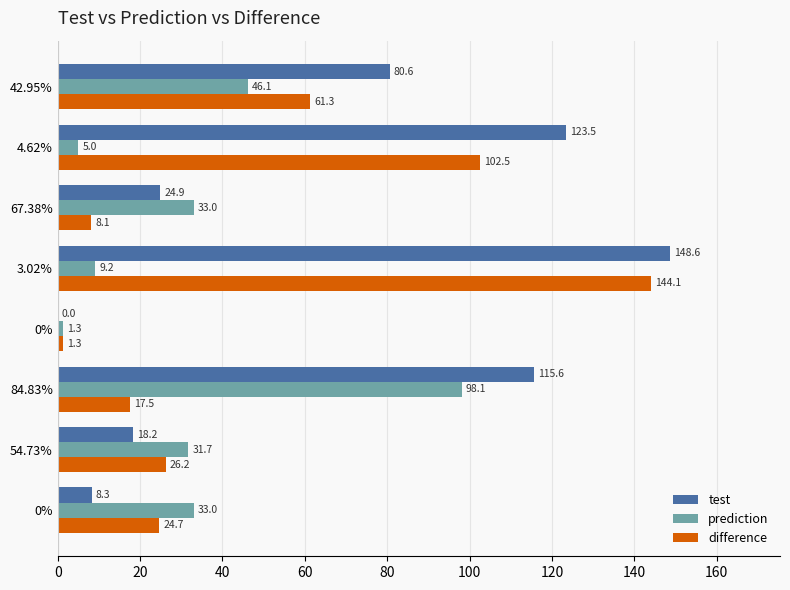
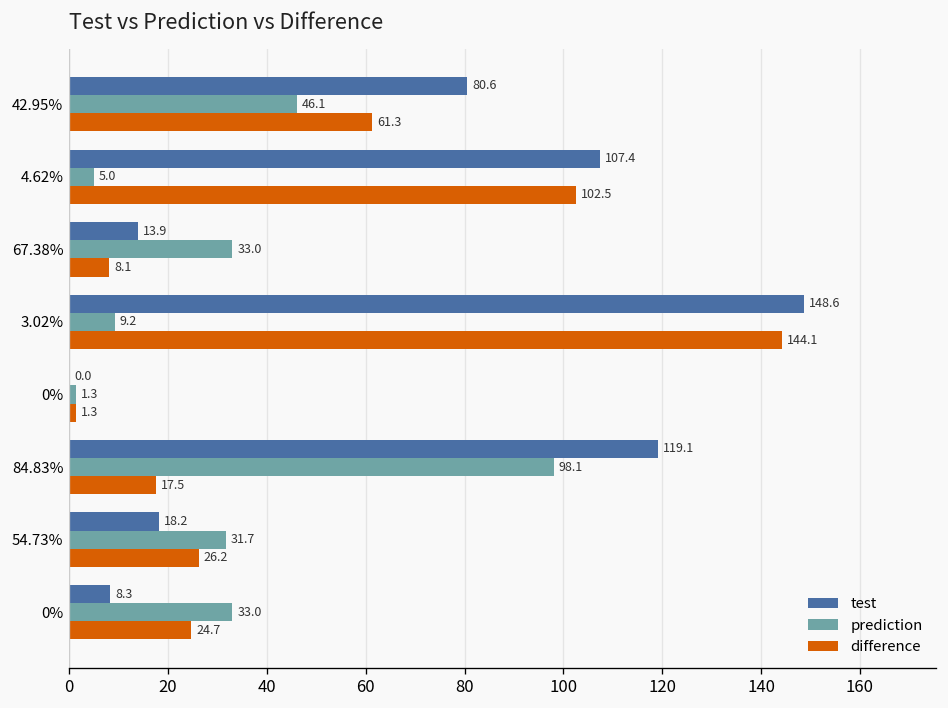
  {
    "test": {
      "42.95%": 80.6,
-     "4.62%": 123.5,
-     "67.38%": 24.9,
+     "4.62%": 107.4,
+     "67.38%": 13.9,
      "3.02%": 148.6,
-     "84.83%": 115.6,
+     "84.83%": 119.1,
      "54.73%": 18.2
    },
    "prediction": {
      "42.95%": 46.1,
      "4.62%": 5.0,
      "67.38%": 33.0,
      "3.02%": 9.2,
      "84.83%": 98.1,
      "54.73%": 31.7
    },
    "difference": {
      "42.95%": 61.3,
      "4.62%": 102.5,
      "67.38%": 8.1,
      "3.02%": 144.1,
      "84.83%": 17.5,
      "54.73%": 26.2
    }
  }
